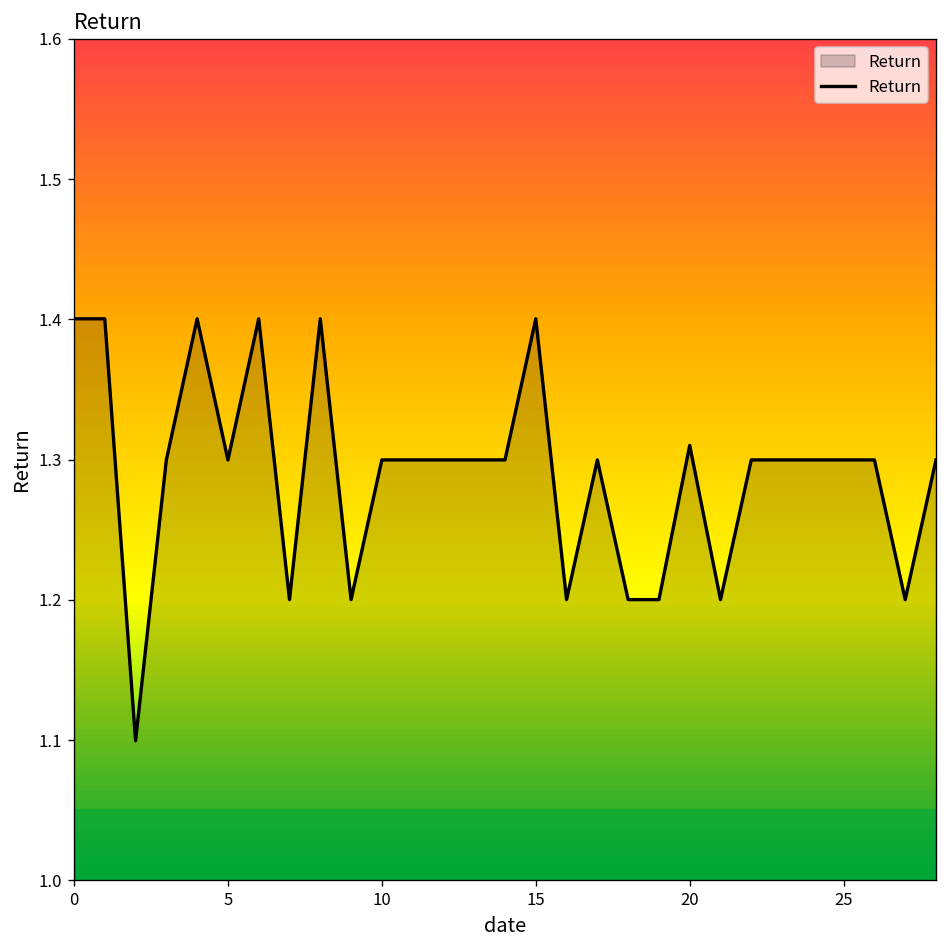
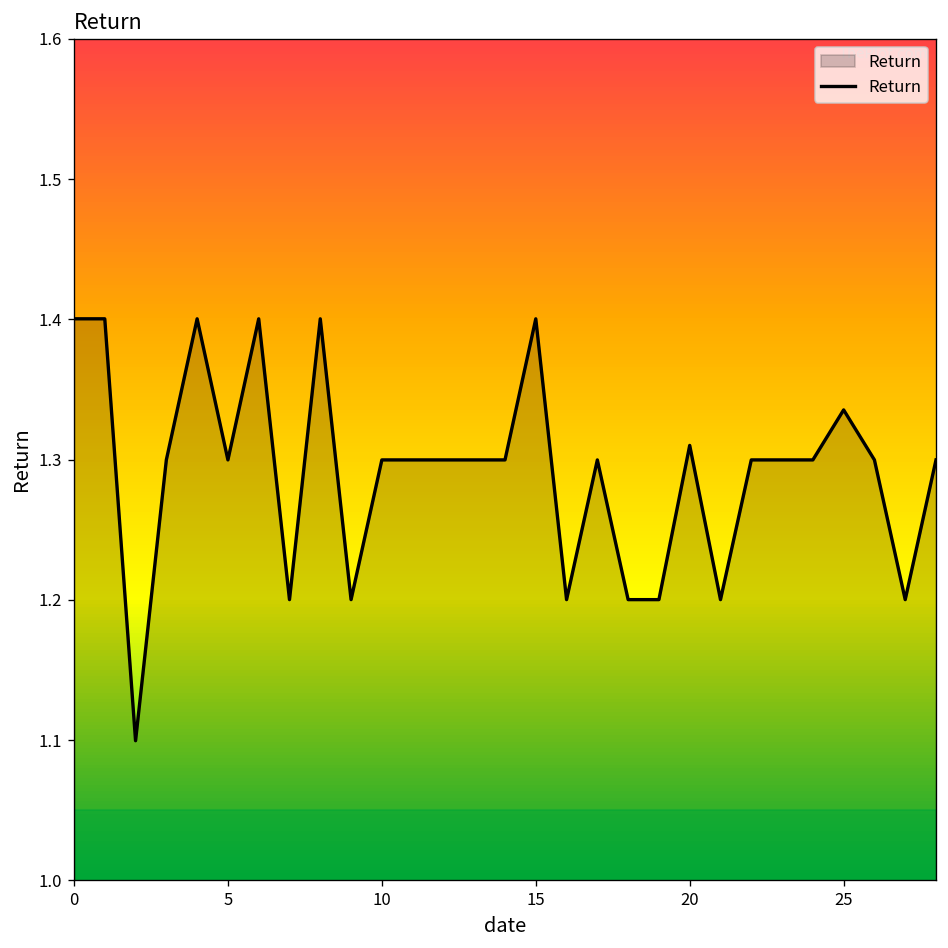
  {
    "0": 1.400,
    "5": 1.300,
    "10": 1.300,
    "15": 1.400,
    "20": 1.310,
-   "25": 1.300
+   "25": 1.335
  }
